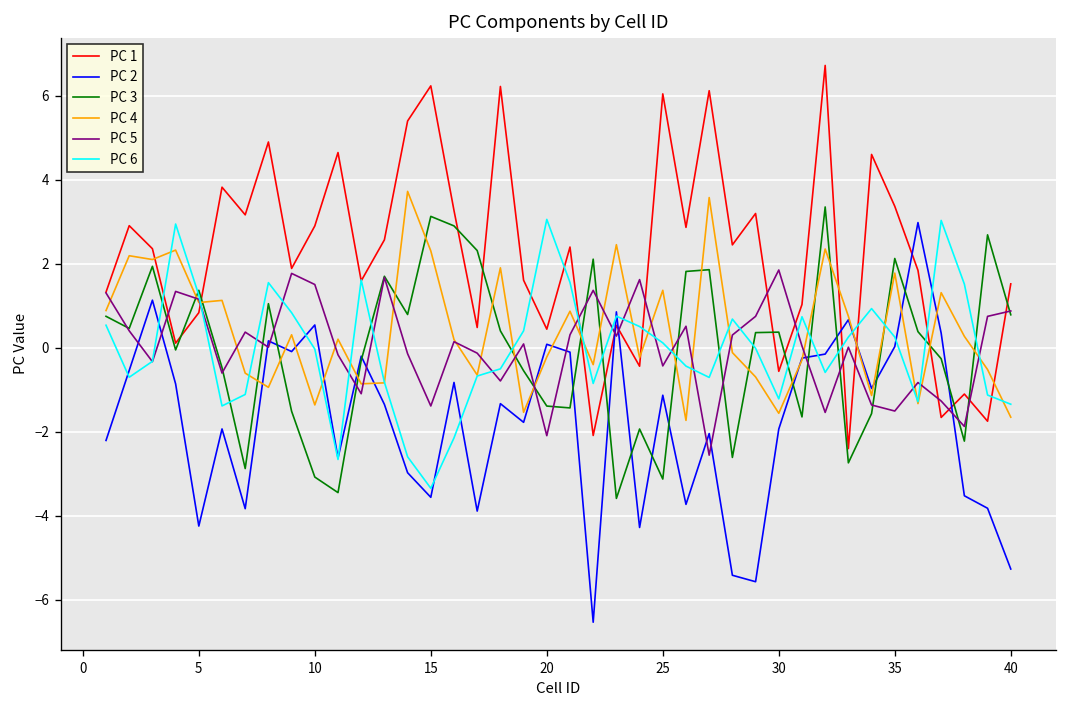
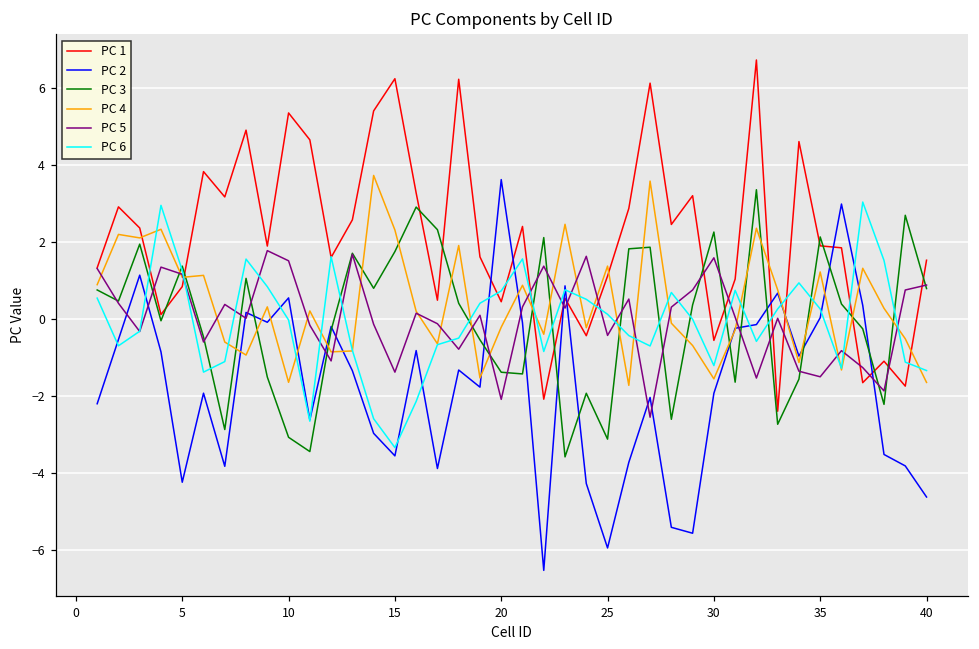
  {
    "PC 1": {
      "5": 0.8,
-     "10": 2.9,
+     "10": 5.3,
      "15": 6.2,
      "20": 0.4,
-     "25": 6.0,
+     "25": 1.1,
      "30": -0.6,
-     "35": 3.4,
+     "35": 1.9,
      "40": 1.5
    },
    "PC 2": {
      "5": -4.2,
      "10": 0.5,
      "15": -3.6,
-     "20": 0.1,
-     "25": -1.1,
+     "20": 3.6,
+     "25": -6.0,
      "30": -1.9,
      "35": 0.0,
-     "40": -5.3
+     "40": -4.6
    },
    "PC 3": {
      "5": 1.4,
      "10": -3.1,
-     "15": 3.1,
+     "15": 1.7,
      "20": -1.4,
      "25": -3.1,
-     "30": 0.4,
+     "30": 2.2,
      "35": 2.1,
      "40": 0.8
    },
    "PC 4": {
      "5": 1.1,
-     "10": -1.4,
+     "10": -1.7,
      "15": 2.3,
      "20": -0.2,
      "25": 1.4,
      "30": -1.6,
-     "35": 1.8,
+     "35": 1.2,
      "40": -1.7
    },
    "PC 5": {
      "5": 1.2,
      "10": 1.5,
      "15": -1.4,
      "20": -2.1,
      "25": -0.4,
-     "30": 1.8,
+     "30": 1.6,
      "35": -1.5,
      "40": 0.9
    },
    "PC 6": {
      "5": 1.3,
      "10": 0.0,
      "15": -3.3,
-     "20": 3.1,
+     "20": 0.7,
      "25": 0.1,
      "30": -1.2,
      "35": 0.3,
      "40": -1.3
    }
  }
